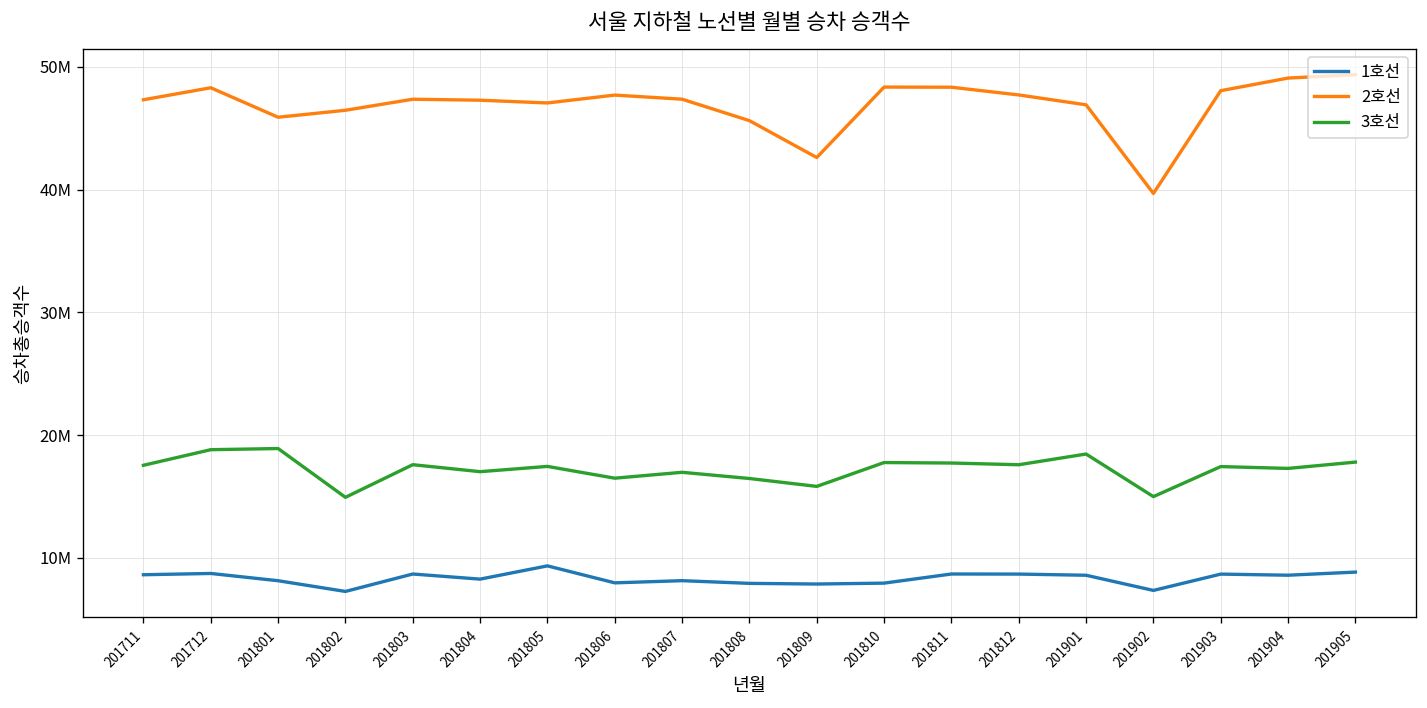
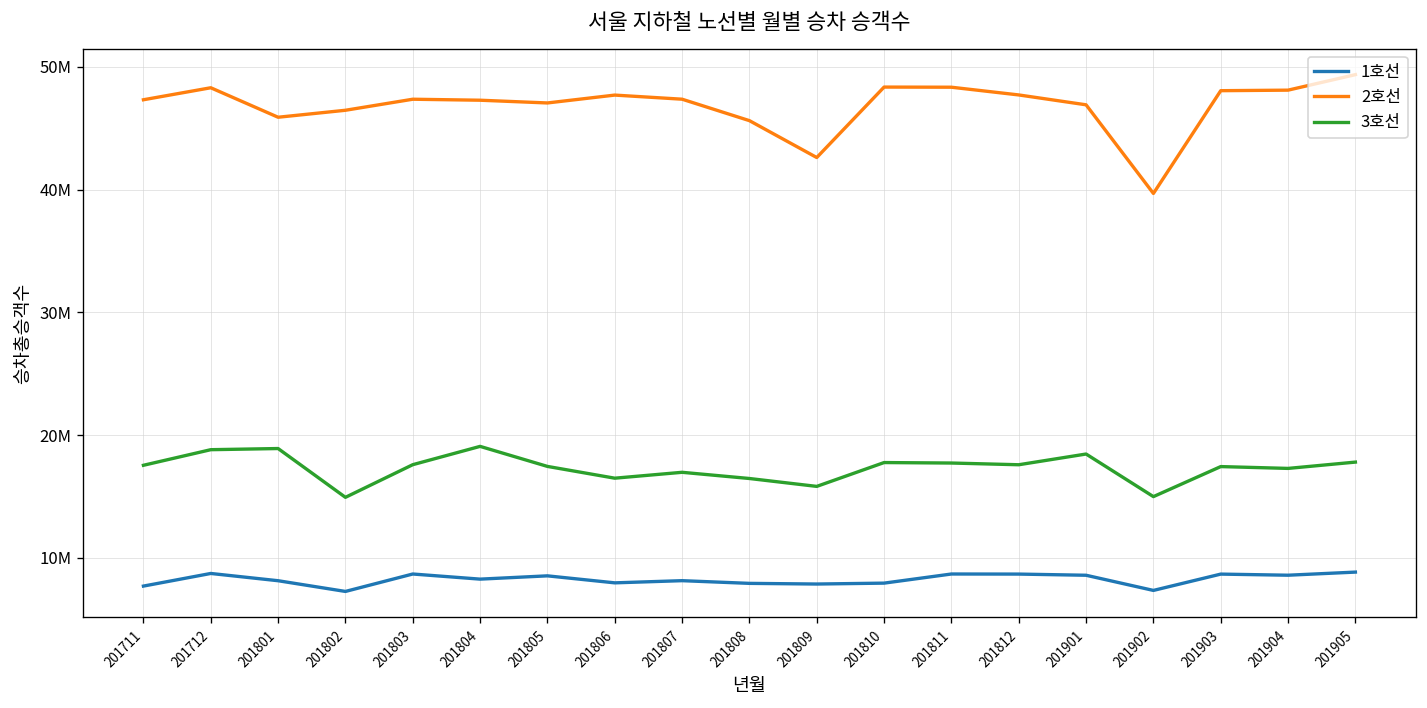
  {
    "1호선": {
-     "201711": 8600000,
+     "201711": 7700000,
      "201712": 8700000,
      "201801": 8100000,
      "201802": 7300000,
      "201803": 8700000,
      "201804": 8300000,
-     "201805": 9400000,
+     "201805": 8500000,
      "201806": 8000000,
      "201807": 8200000,
      "201808": 7900000,
      "201809": 7900000,
      "201810": 7900000,
      "201811": 8700000,
      "201812": 8700000,
      "201901": 8600000,
      "201902": 7400000,
      "201903": 8700000,
      "201904": 8600000,
      "201905": 8800000
    },
    "2호선": {
      "201711": 47300000,
      "201712": 48300000,
      "201801": 45900000,
      "201802": 46500000,
      "201803": 47400000,
      "201804": 47300000,
      "201805": 47100000,
      "201806": 47700000,
      "201807": 47400000,
      "201808": 45600000,
      "201809": 42600000,
      "201810": 48300000,
      "201811": 48300000,
      "201812": 47700000,
      "201901": 46900000,
      "201902": 39700000,
      "201903": 48000000,
-     "201904": 49100000
+     "201904": 48100000
    },
    "3호선": {
      "201711": 17500000,
      "201712": 18800000,
      "201801": 18900000,
      "201802": 14900000,
      "201803": 17600000,
-     "201804": 17000000,
+     "201804": 19100000,
      "201805": 17500000,
      "201806": 16500000,
      "201807": 17000000,
      "201808": 16500000,
      "201809": 15800000,
      "201810": 17800000,
      "201811": 17700000,
      "201812": 17600000,
      "201901": 18500000,
      "201902": 15000000,
      "201903": 17400000,
      "201904": 17300000,
      "201905": 17800000
    }
  }
